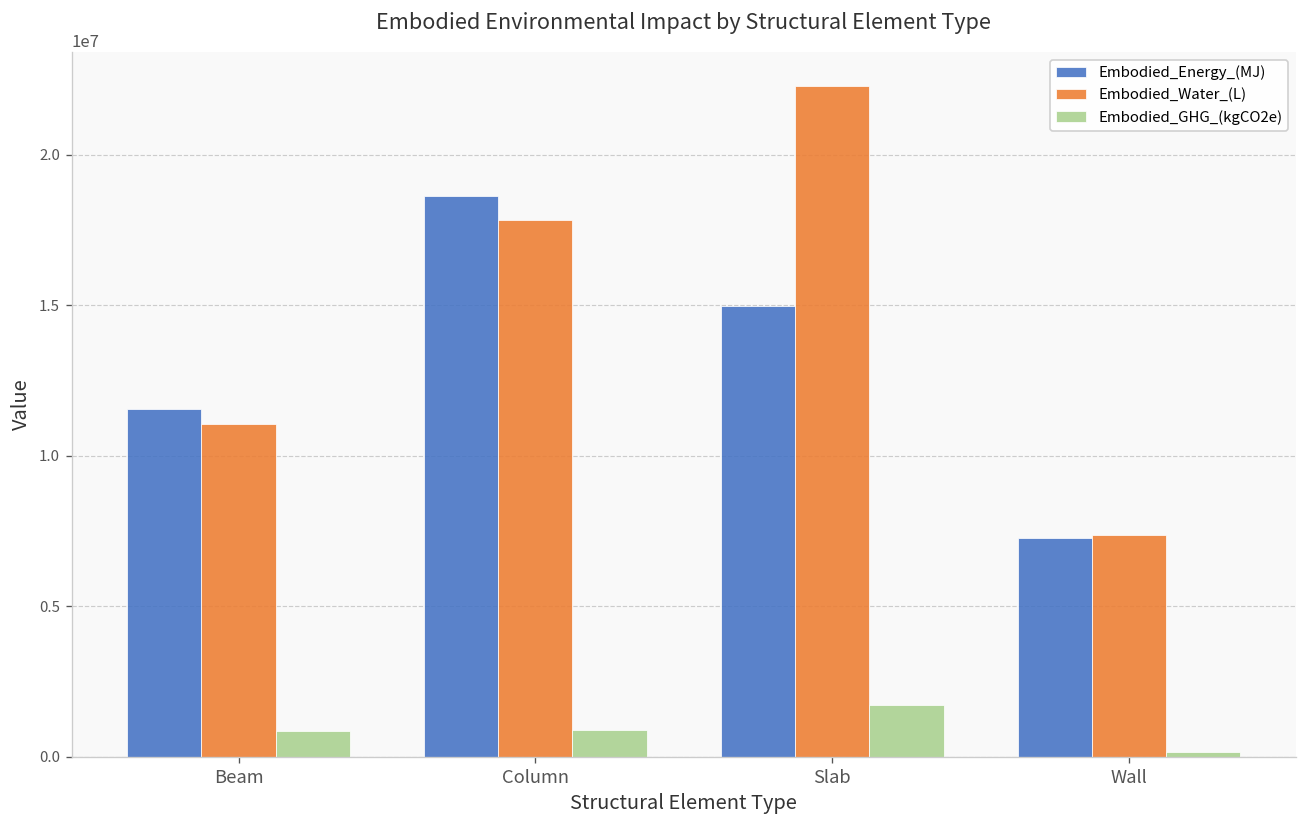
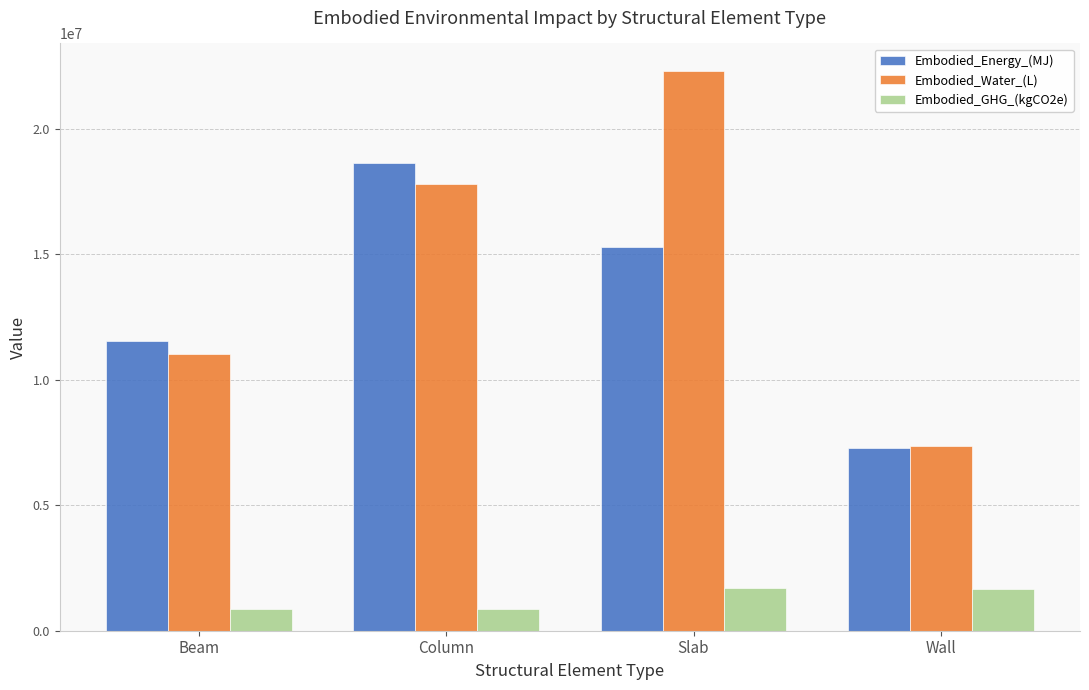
  {
    "Embodied_Energy_(MJ)": {
      "Beam": 11600000,
      "Column": 18600000,
-     "Slab": 15000000,
+     "Slab": 15300000,
      "Wall": 7300000
    },
    "Embodied_Water_(L)": {
      "Beam": 11100000,
      "Column": 17800000,
      "Slab": 22300000,
      "Wall": 7400000
    },
    "Embodied_GHG_(kgCO2e)": {
      "Beam": 900000,
      "Column": 900000,
      "Slab": 1700000,
-     "Wall": 200000
+     "Wall": 1700000
    }
  }
